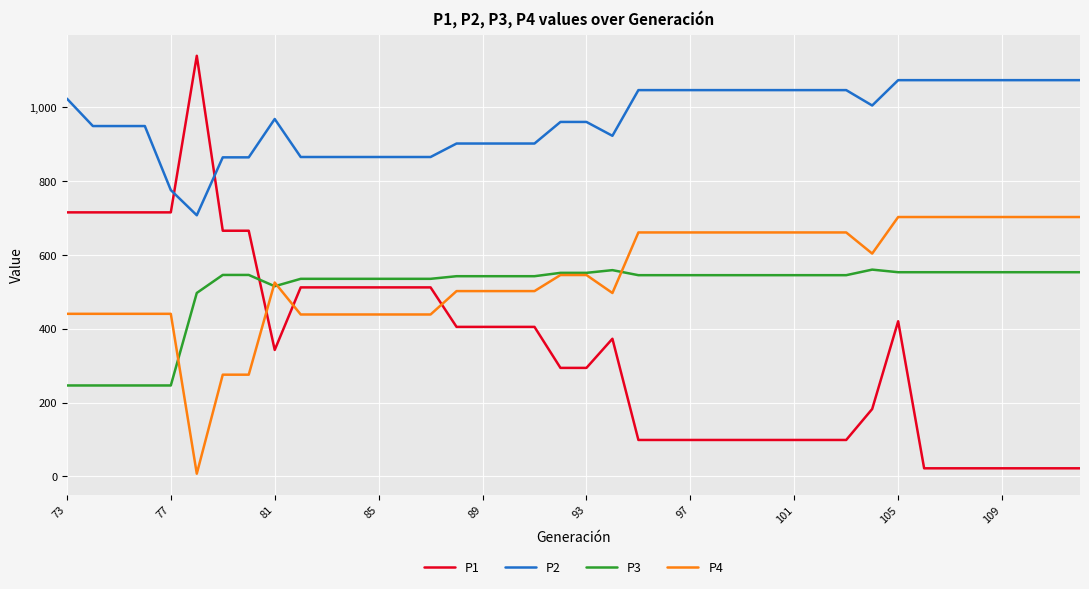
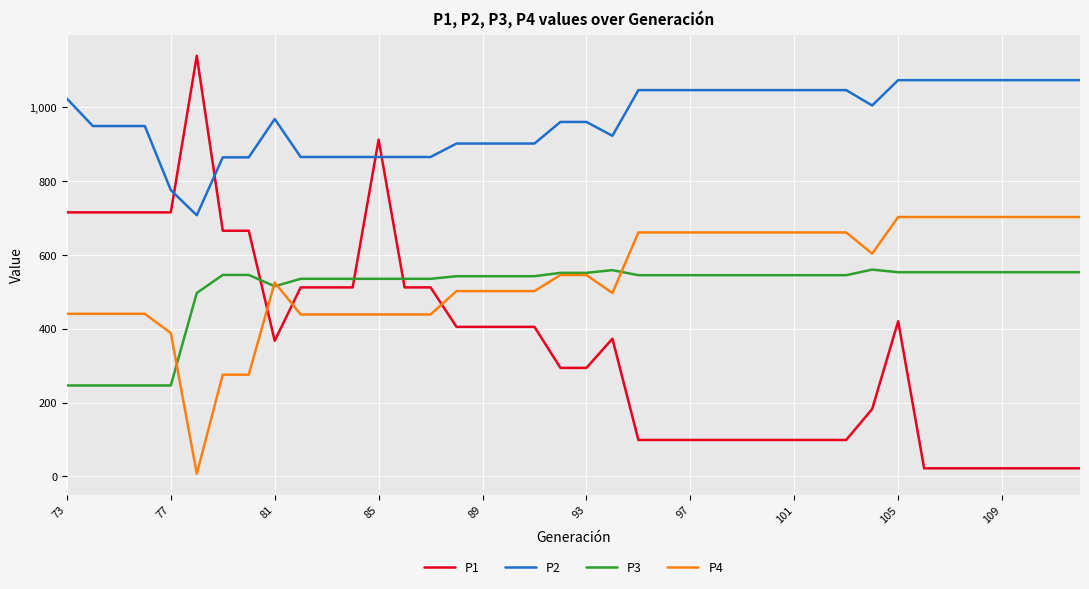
  {
    "P1": {
      "73": "710",
      "77": "710",
-     "81": "340",
-     "85": "510",
+     "81": "370",
+     "85": "910",
      "89": "400",
      "93": "290",
      "97": "100",
      "101": "100",
      "105": "420",
      "109": "20"
    },
    "P2": {
      "73": "1,020",
      "77": "780",
      "81": "970",
      "85": "860",
      "89": "900",
      "93": "960",
      "97": "1,050",
      "101": "1,050",
      "105": "1,070",
      "109": "1,070"
    },
    "P3": {
      "73": "250",
      "77": "250",
      "81": "510",
      "85": "540",
      "89": "540",
      "97": "540",
      "101": "540",
      "105": "550",
      "109": "550"
    },
    "P4": {
      "73": "440",
-     "77": "440",
+     "77": "390",
      "81": "530",
      "85": "440",
      "89": "500",
      "97": "660",
      "101": "660",
      "105": "700",
      "109": "700"
    }
  }
